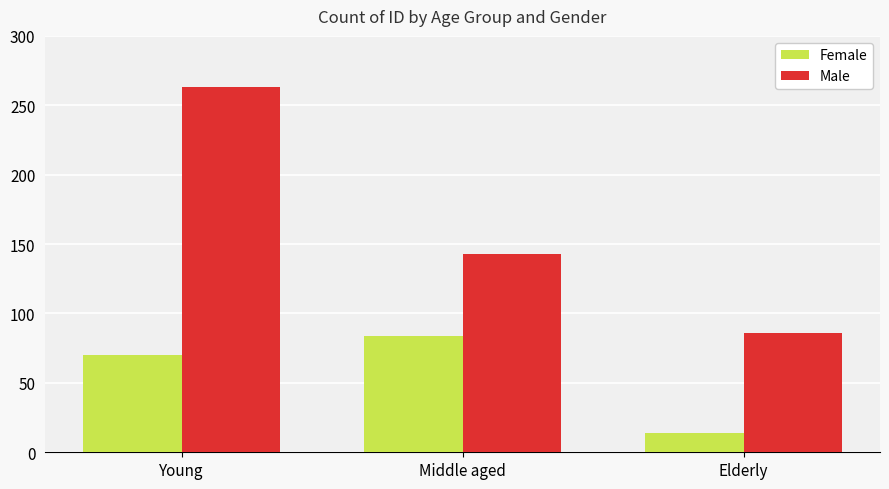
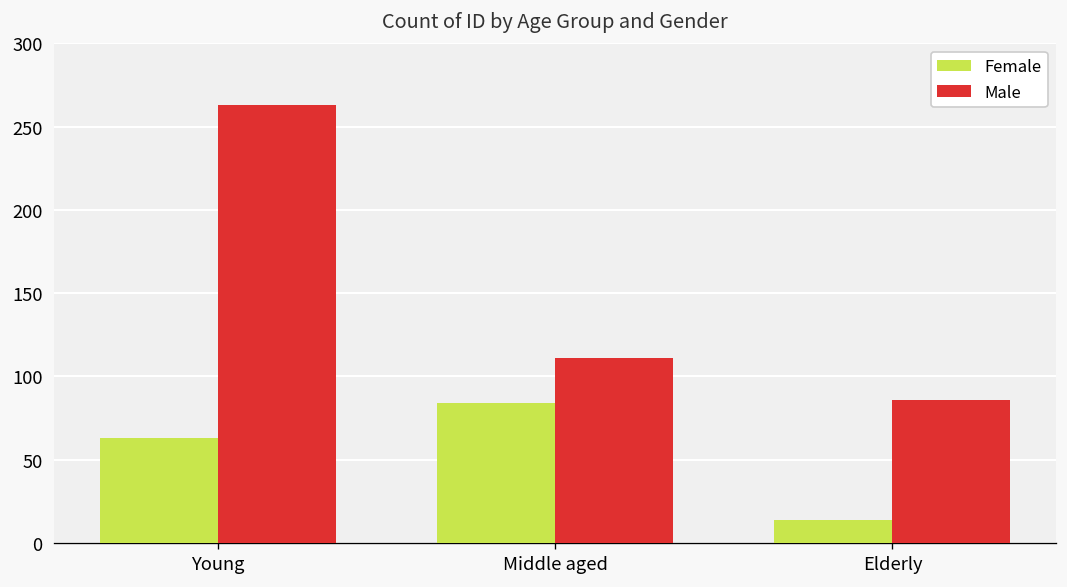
  {
    "Female": {
-     "Young": 70,
+     "Young": 63,
      "Middle aged": 84,
      "Elderly": 14
    },
    "Male": {
      "Young": 263,
-     "Middle aged": 143,
+     "Middle aged": 111,
      "Elderly": 86
    }
  }
